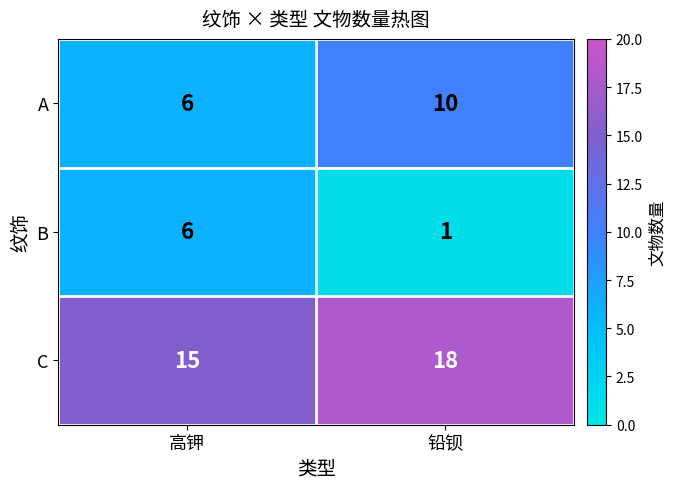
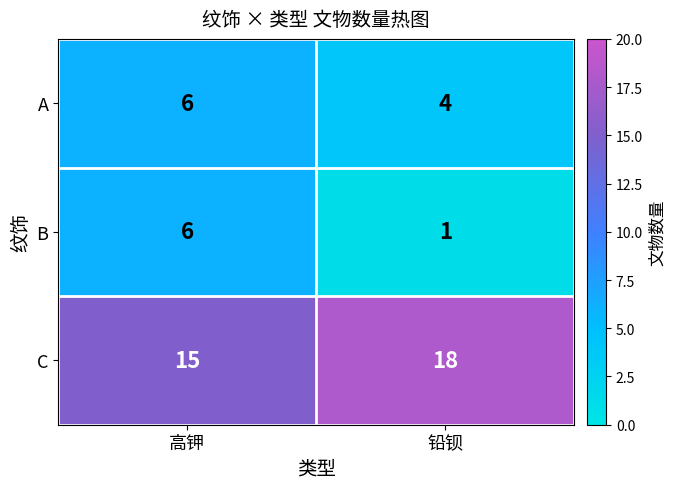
  {
    "A": {
      "高钾": 6,
-     "铅钡": 10
+     "铅钡": 4
    },
    "B": {
      "高钾": 6,
      "铅钡": 1
    },
    "C": {
      "高钾": 15,
      "铅钡": 18
    }
  }
